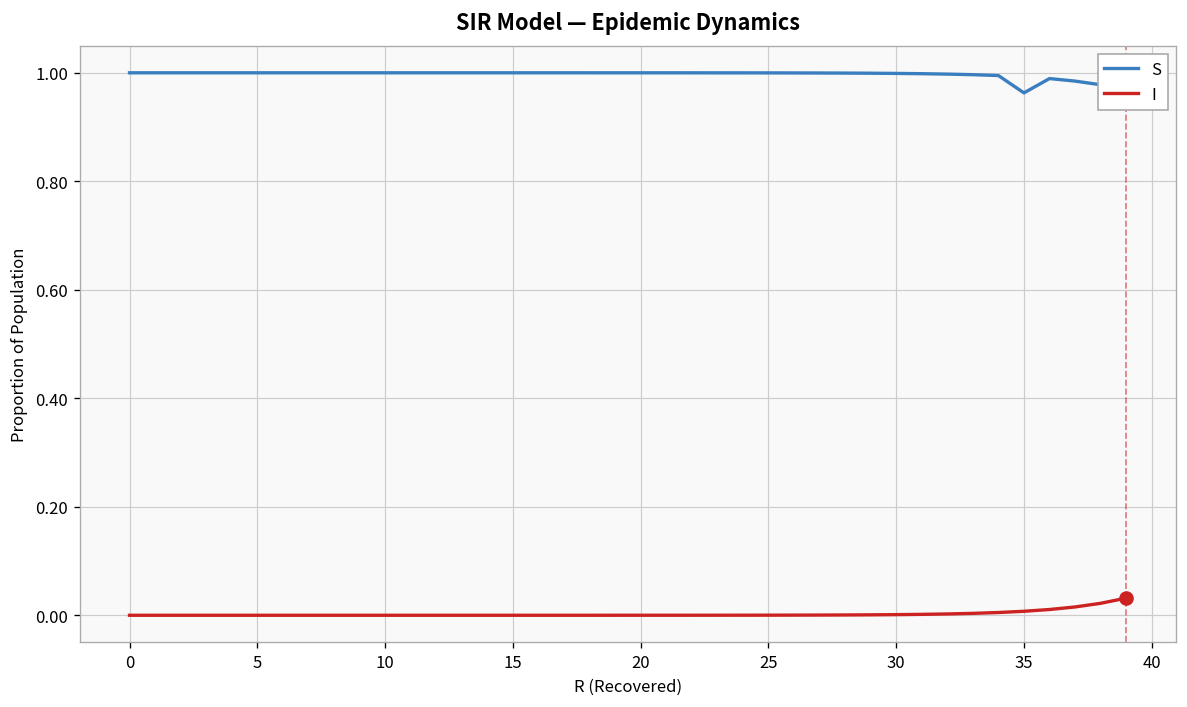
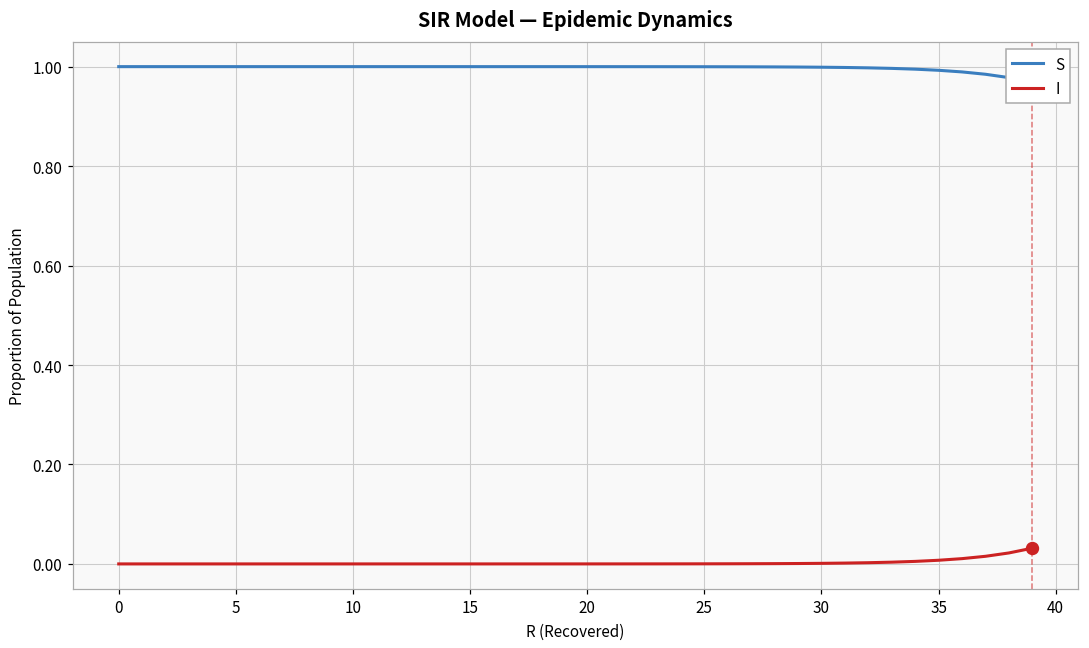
  {
    "S": {
      "0": 1.00,
      "5": 1.00,
      "10": 1.00,
      "15": 1.00,
      "20": 1.00,
      "25": 1.00,
      "30": 1.00,
-     "35": 0.96
+     "35": 0.99
    }
  }
